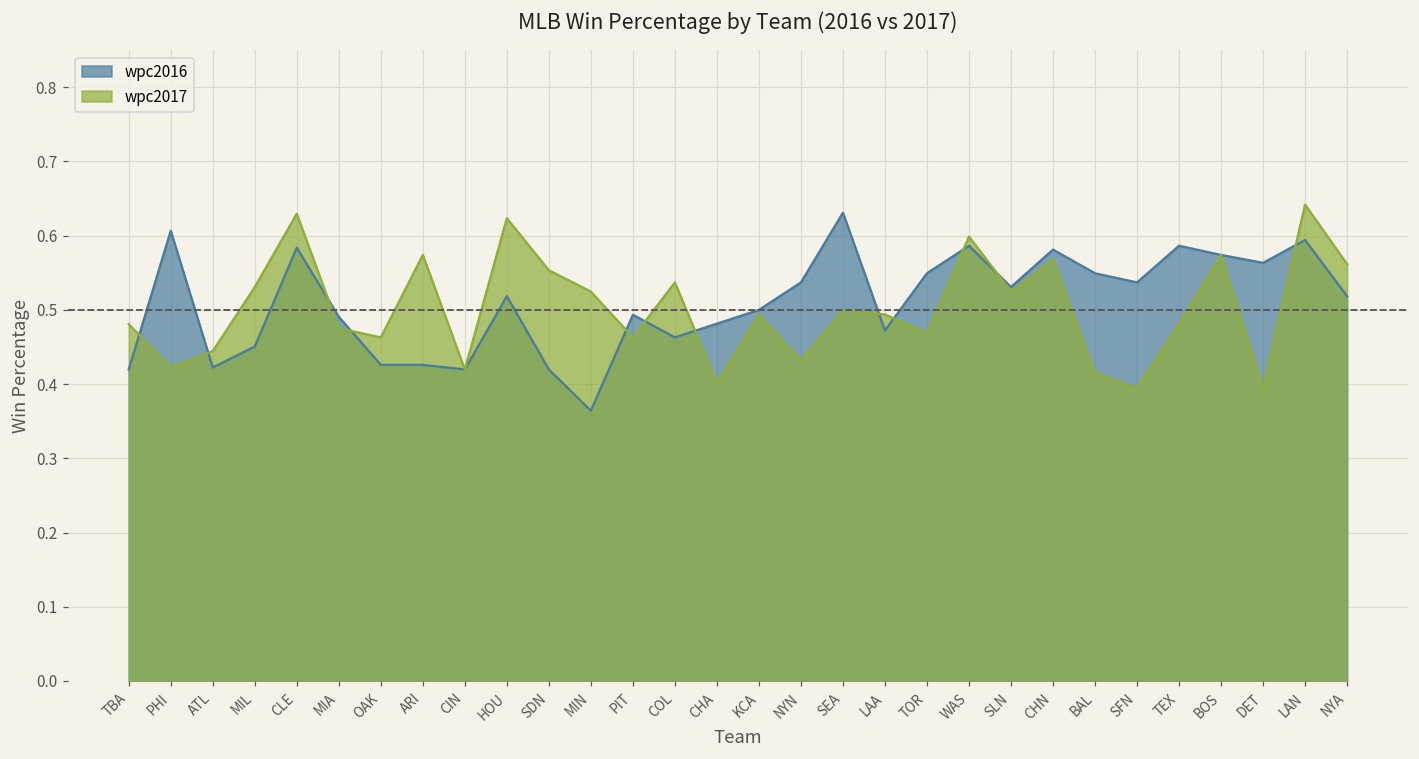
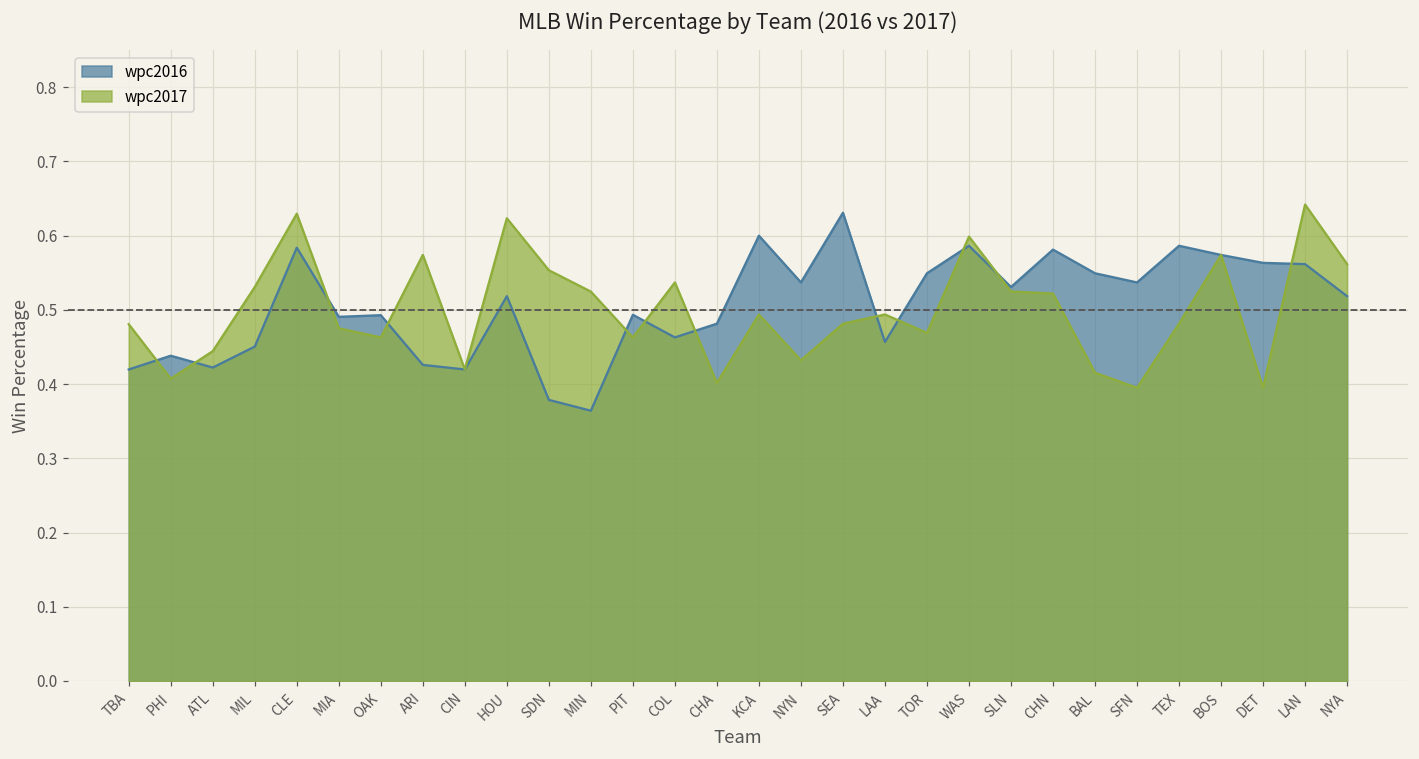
  {
    "wpc2016": {
      "TBA": 0.42,
-     "PHI": 0.61,
+     "PHI": 0.44,
      "ATL": 0.42,
      "MIL": 0.45,
      "CLE": 0.58,
      "MIA": 0.49,
-     "OAK": 0.43,
+     "OAK": 0.49,
      "ARI": 0.43,
      "HOU": 0.52,
-     "SDN": 0.42,
+     "SDN": 0.38,
      "MIN": 0.36,
      "PIT": 0.49,
      "COL": 0.46,
      "CHA": 0.48,
-     "KCA": 0.5,
+     "KCA": 0.6,
      "NYN": 0.54,
      "SEA": 0.63,
-     "LAA": 0.47,
+     "LAA": 0.46,
      "TOR": 0.55,
      "WAS": 0.59,
      "SLN": 0.53,
      "CHN": 0.58,
      "BAL": 0.55,
      "SFN": 0.54,
      "TEX": 0.59,
      "DET": 0.56,
-     "LAN": 0.59,
+     "LAN": 0.56,
      "NYA": 0.52
    },
    "wpc2017": {
      "TBA": 0.48,
-     "PHI": 0.42,
+     "PHI": 0.41,
      "ATL": 0.44,
      "MIL": 0.53,
      "CLE": 0.63,
      "MIA": 0.48,
      "OAK": 0.46,
      "ARI": 0.57,
      "HOU": 0.62,
      "SDN": 0.55,
      "MIN": 0.52,
      "PIT": 0.46,
      "COL": 0.54,
      "CHA": 0.40,
      "KCA": 0.49,
      "NYN": 0.43,
-     "SEA": 0.50,
+     "SEA": 0.48,
      "LAA": 0.49,
      "TOR": 0.47,
      "WAS": 0.60,
      "SLN": 0.52,
-     "CHN": 0.57,
+     "CHN": 0.52,
      "BAL": 0.42,
      "SFN": 0.40,
      "TEX": 0.48,
      "DET": 0.40,
      "LAN": 0.64,
      "NYA": 0.56
    }
  }
